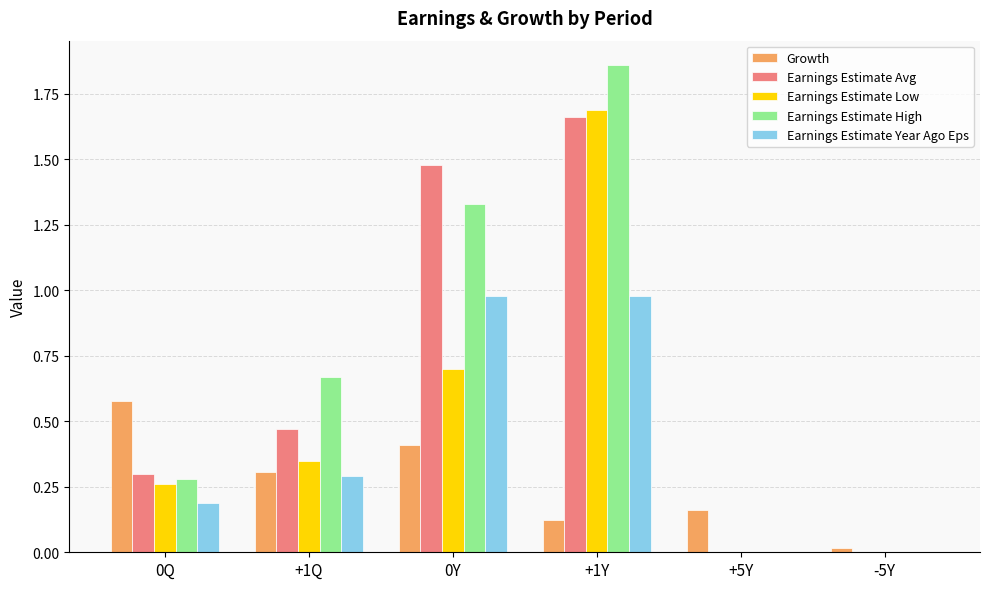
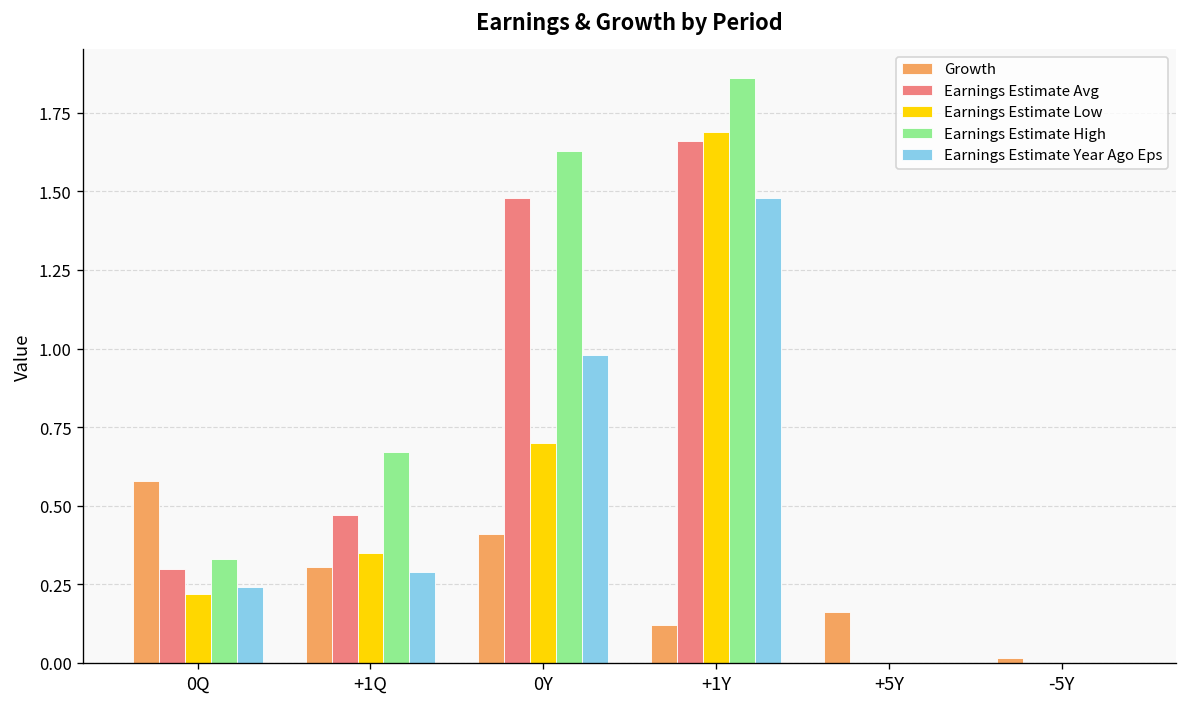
  {
    "Earnings Estimate Low": {
-     "0Q": 0.26,
+     "0Q": 0.22,
      "+1Q": 0.35,
      "0Y": 0.70,
      "+1Y": 1.69,
      "+5Y": 0.00,
      "-5Y": 0.00
    },
    "Earnings Estimate High": {
-     "0Q": 0.28,
+     "0Q": 0.33,
      "+1Q": 0.67,
-     "0Y": 1.33,
+     "0Y": 1.63,
      "+1Y": 1.86,
      "+5Y": 0.00,
      "-5Y": 0.00
    },
    "Earnings Estimate Year Ago Eps": {
-     "0Q": 0.19,
+     "0Q": 0.24,
      "+1Q": 0.29,
      "0Y": 0.98,
-     "+1Y": 0.98,
+     "+1Y": 1.48,
      "+5Y": 0.00,
      "-5Y": 0.00
    }
  }
